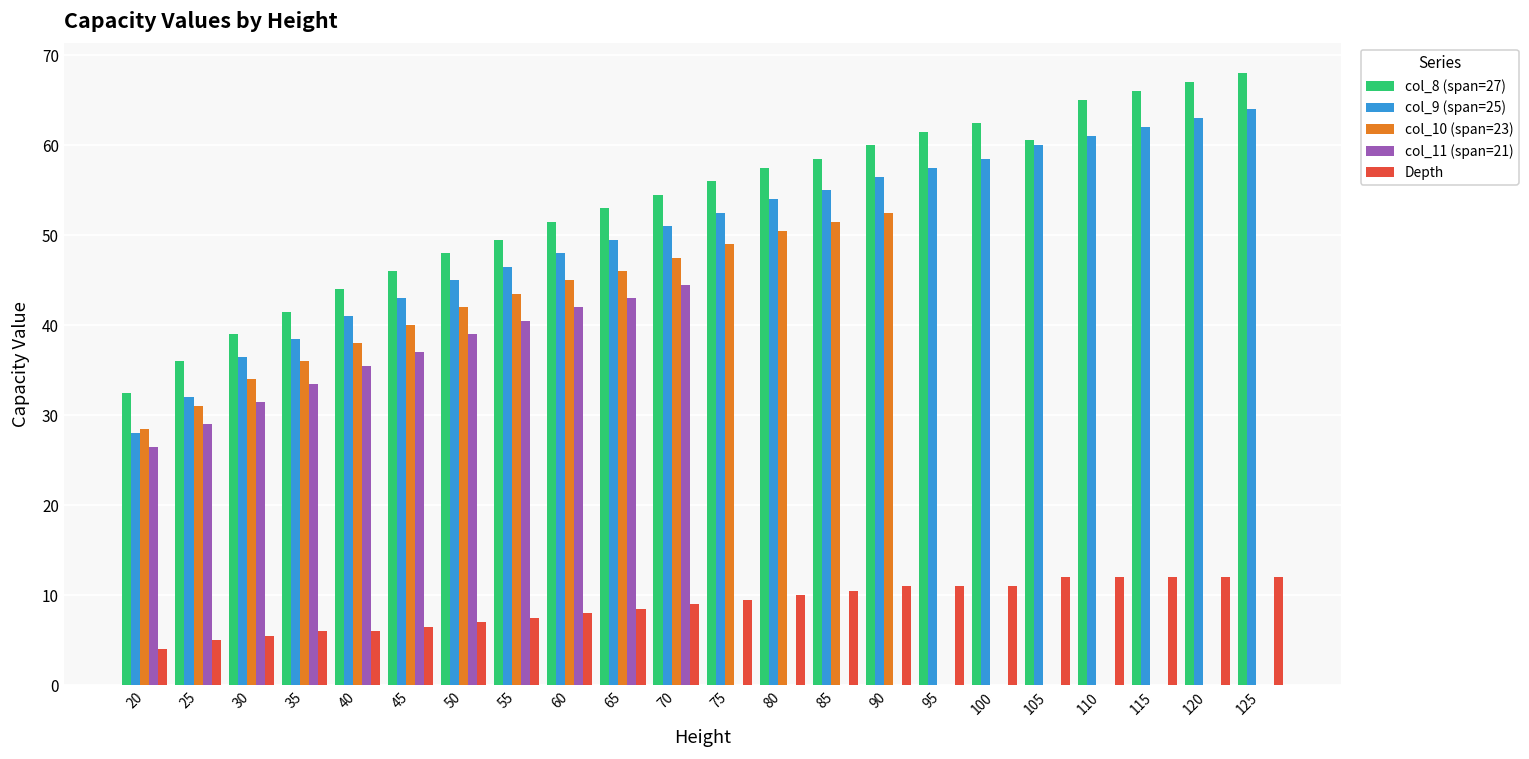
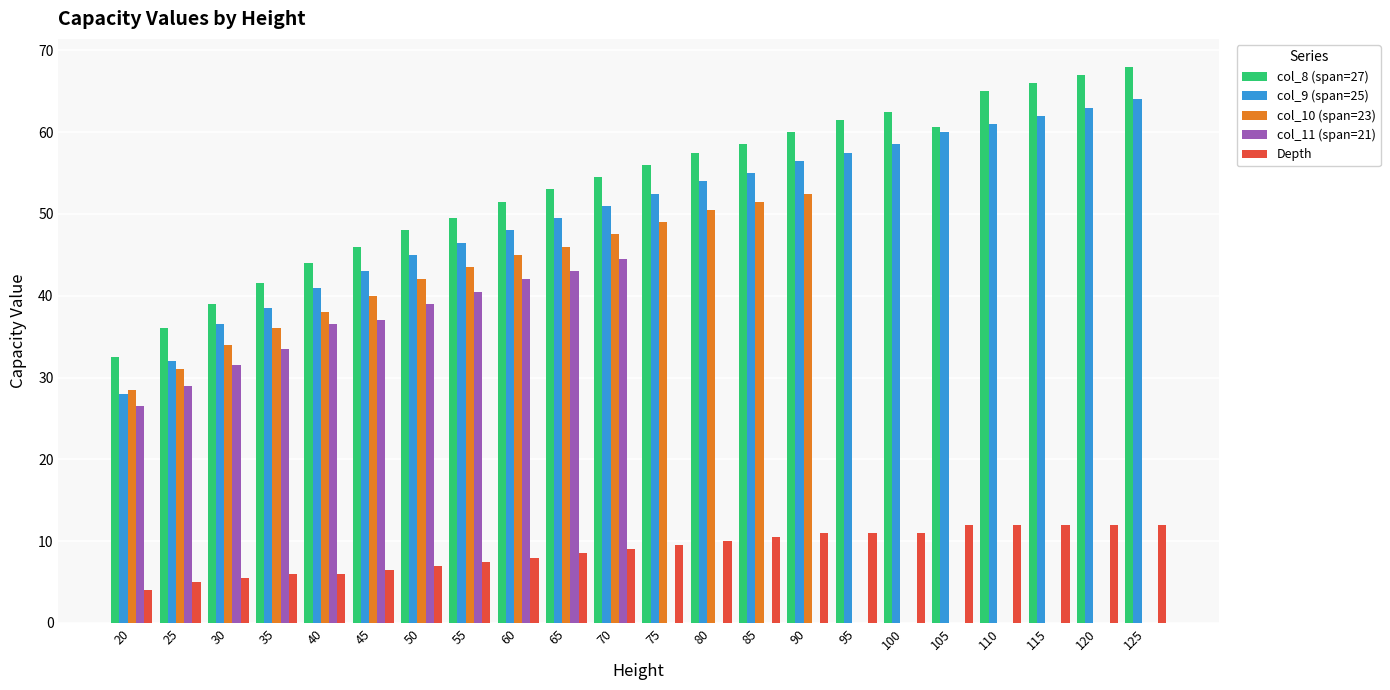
  {
    "col_8 (span=27)": {
      "20": 33,
      "25": 36,
      "30": 39,
      "35": 42,
      "40": 44,
      "45": 46,
      "50": 48,
      "55": 50,
      "60": 52,
      "65": 53,
      "70": 55,
      "75": 56,
      "80": 58,
      "85": 59,
      "90": 60,
      "95": 62,
      "100": 63,
      "105": 61,
      "110": 65,
      "115": 66,
      "120": 67,
      "125": 68
    },
    "col_9 (span=25)": {
      "20": 28,
      "25": 32,
      "30": 37,
      "35": 39,
      "40": 41,
      "45": 43,
      "50": 45,
      "55": 47,
      "60": 48,
      "65": 50,
      "70": 51,
      "75": 53,
      "80": 54,
      "85": 55,
      "90": 57,
      "95": 58,
      "100": 59,
      "105": 60,
      "110": 61,
      "115": 62,
      "120": 63,
      "125": 64
    },
    "col_11 (span=21)": {
      "20": 27,
      "25": 29,
      "30": 32,
      "35": 34,
-     "40": 36,
+     "40": 37,
      "45": 37,
      "50": 39,
      "55": 41,
      "60": 42,
      "65": 43,
      "70": 45,
      "75": 0,
      "80": 0,
      "85": 0,
      "90": 0,
      "95": 0,
      "100": 0,
      "105": 0,
      "110": 0,
      "115": 0,
      "120": 0,
      "125": 0
    }
  }
